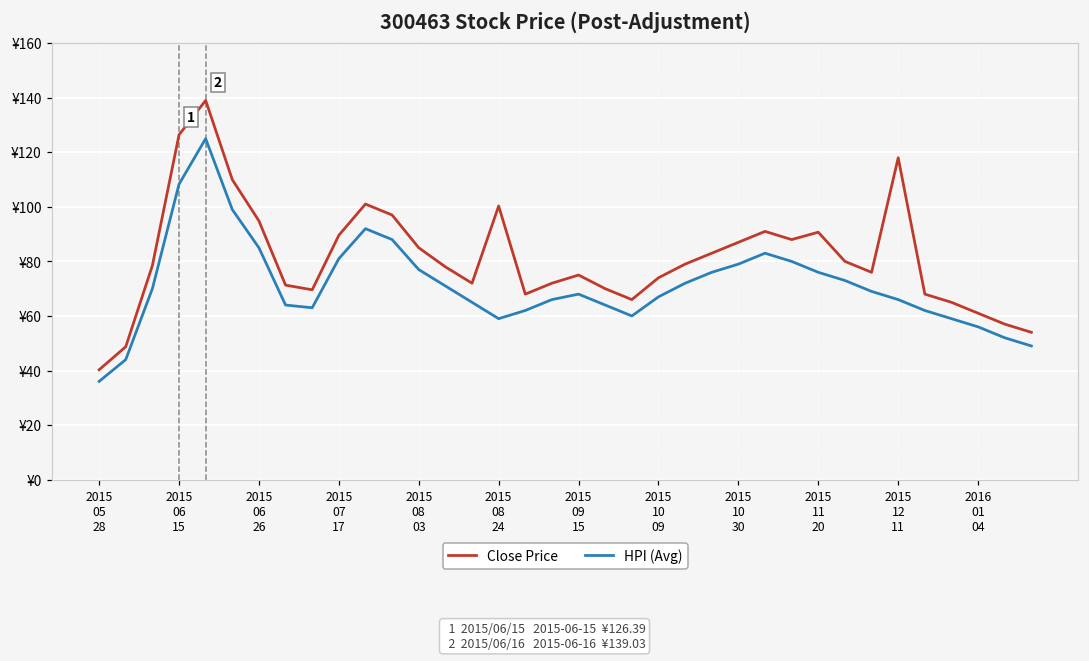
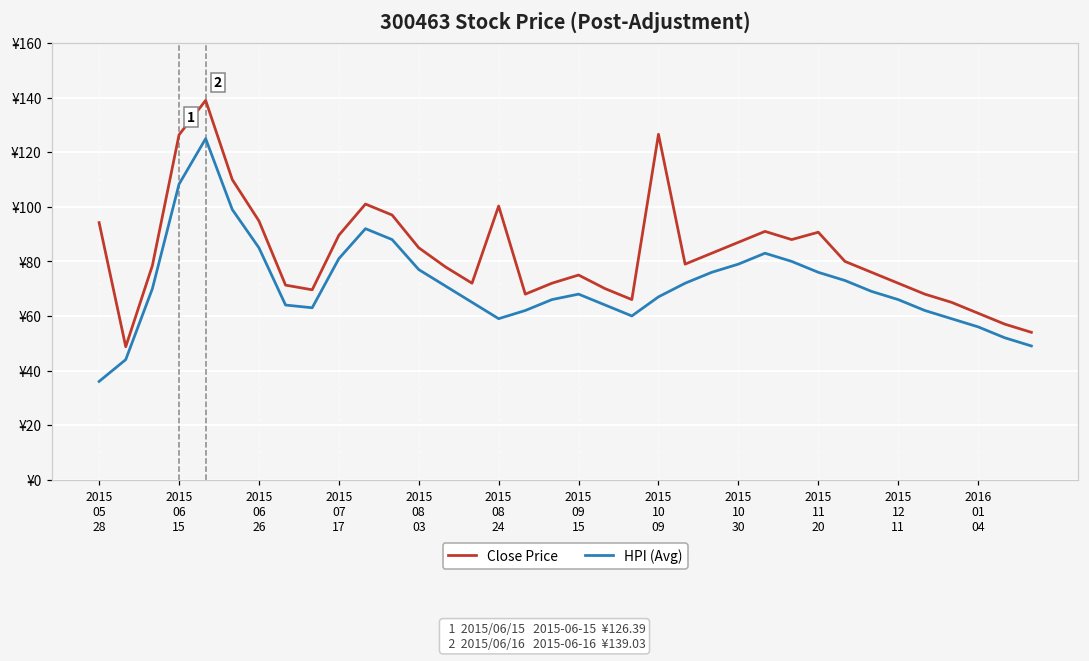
  {
    "Close Price": {
-     "2015 05 28": "¥40",
+     "2015 05 28": "¥94",
      "2015 06 26": "¥95",
      "2015 07 17": "¥90",
      "2015 08 03": "¥85",
      "2015 08 24": "¥100",
      "2015 09 15": "¥75",
-     "2015 10 09": "¥74",
+     "2015 10 09": "¥127",
      "2015 10 30": "¥87",
      "2015 11 20": "¥91",
-     "2015 12 11": "¥118",
+     "2015 12 11": "¥72",
      "2016 01 04": "¥61"
    },
    "HPI (Avg)": {
      "2015 05 28": "¥36",
      "2015 06 15": "¥108",
      "2015 06 26": "¥85",
      "2015 07 17": "¥81",
      "2015 08 03": "¥77",
      "2015 08 24": "¥59",
      "2015 09 15": "¥68",
      "2015 10 09": "¥67",
      "2015 10 30": "¥79",
      "2015 11 20": "¥76",
      "2015 12 11": "¥66",
      "2016 01 04": "¥56"
    }
  }
